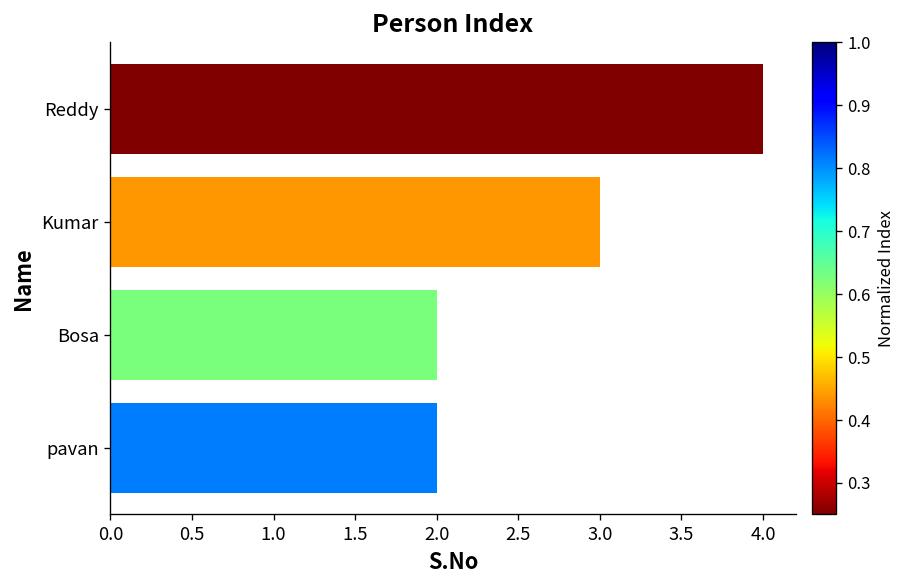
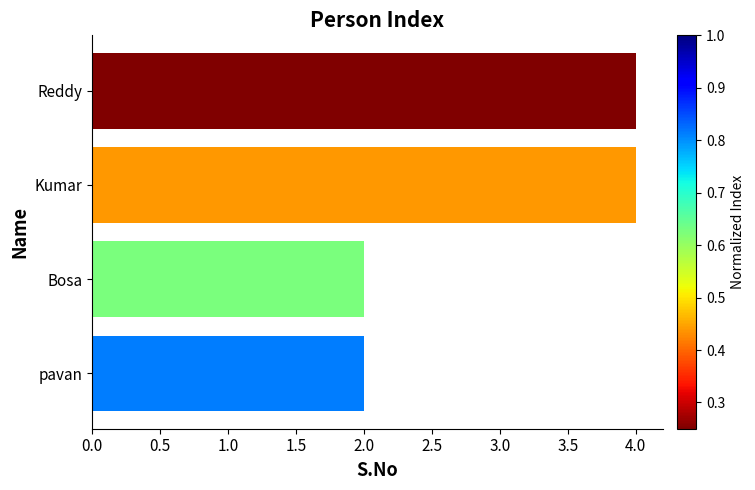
  {
    "Reddy": 4,
-   "Kumar": 3,
+   "Kumar": 4,
    "Bosa": 2,
    "pavan": 2
  }
